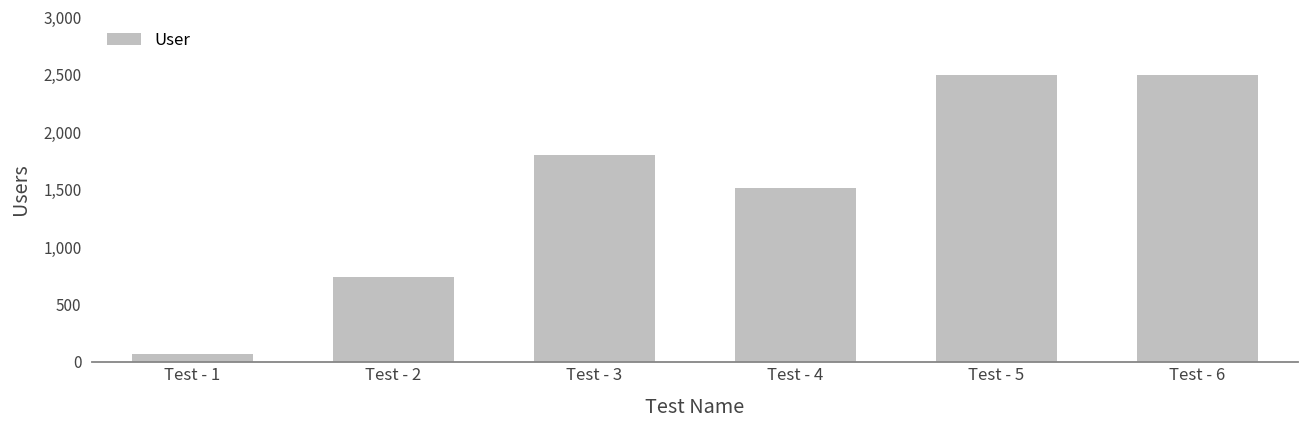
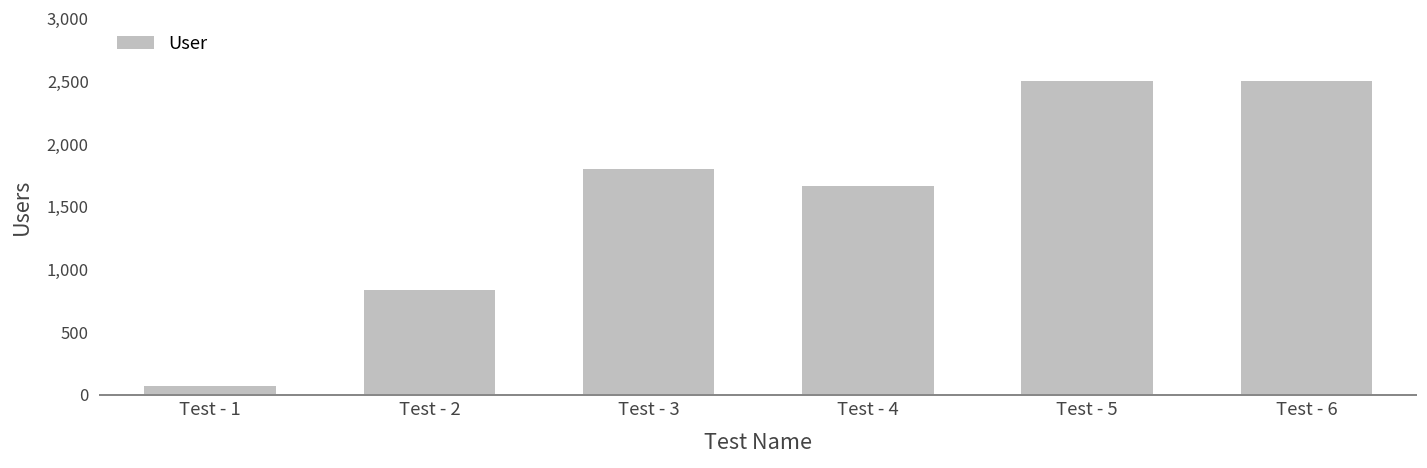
  {
    "Test - 1": "70",
-   "Test - 2": "740",
+   "Test - 2": "830",
    "Test - 3": "1,800",
-   "Test - 4": "1,520",
+   "Test - 4": "1,670",
    "Test - 5": "2,500",
    "Test - 6": "2,500"
  }
